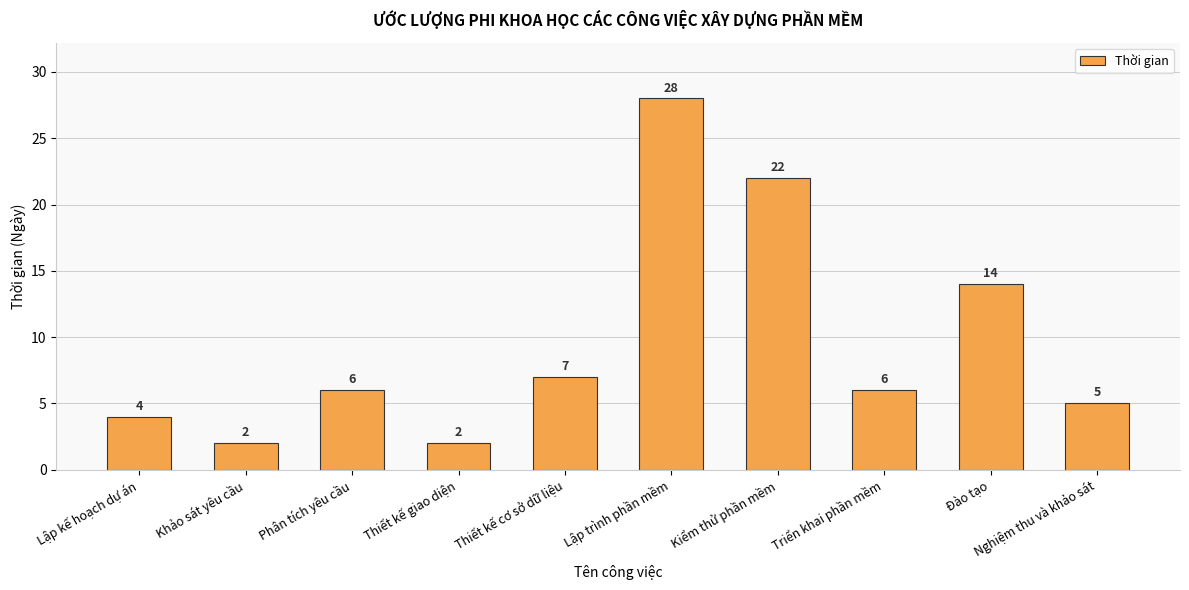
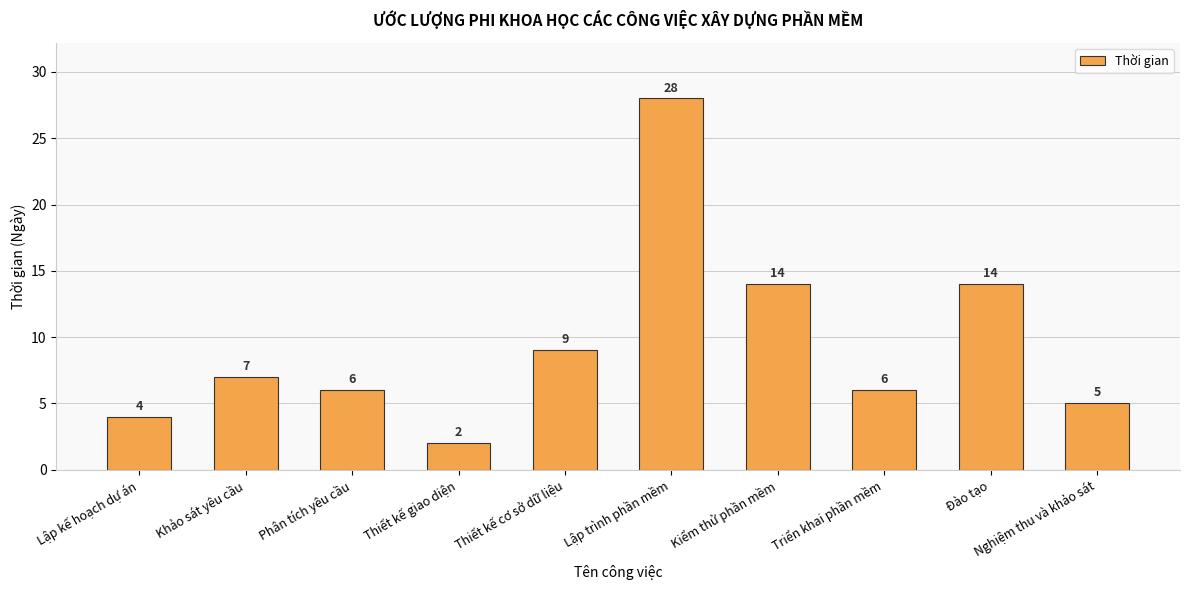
  {
    "Lập kế hoạch dự án": 4,
-   "Khảo sát yêu cầu": 2,
+   "Khảo sát yêu cầu": 7,
    "Phân tích yêu cầu": 6,
    "Thiết kế giao diện": 2,
-   "Thiết kế cơ sở dữ liệu": 7,
+   "Thiết kế cơ sở dữ liệu": 9,
    "Lập trình phần mềm": 28,
-   "Kiểm thử phần mềm": 22,
+   "Kiểm thử phần mềm": 14,
    "Triển khai phần mềm": 6,
    "Đào tạo": 14,
    "Nghiệm thu và khảo sát": 5
  }
